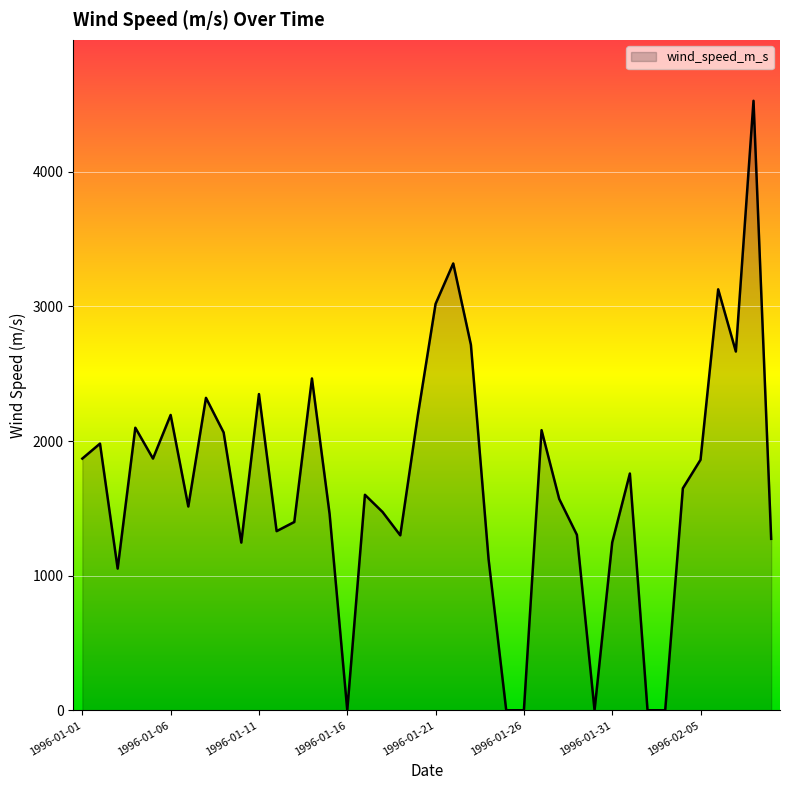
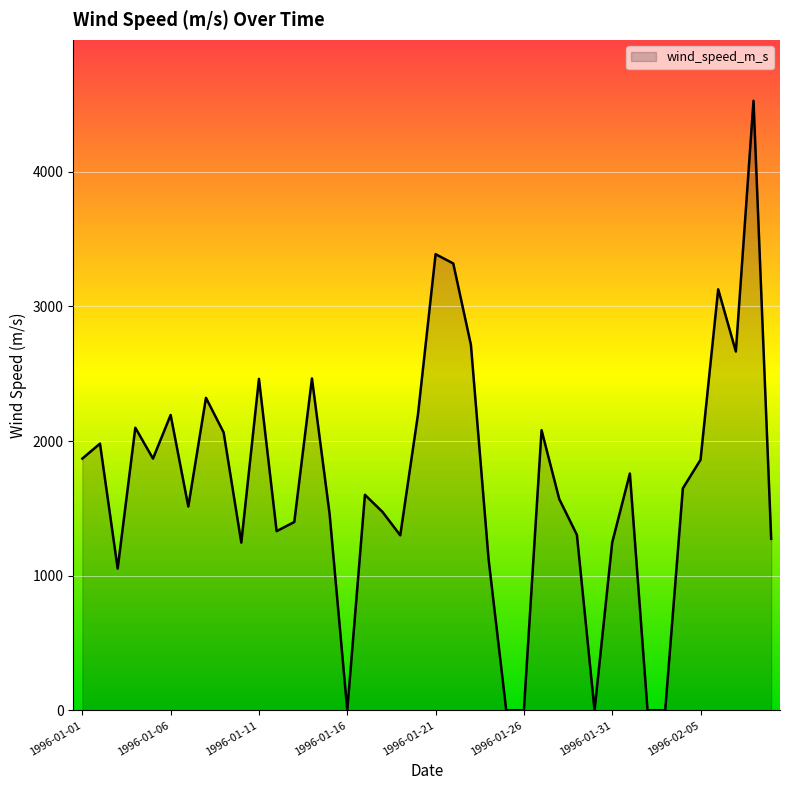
  {
    "1996-01-01": 1870,
    "1996-01-06": 2190,
-   "1996-01-11": 2350,
+   "1996-01-11": 2460,
    "1996-01-16": 0,
-   "1996-01-21": 3020,
+   "1996-01-21": 3390,
    "1996-01-26": 0,
    "1996-01-31": 1250,
    "1996-02-05": 1860
  }
